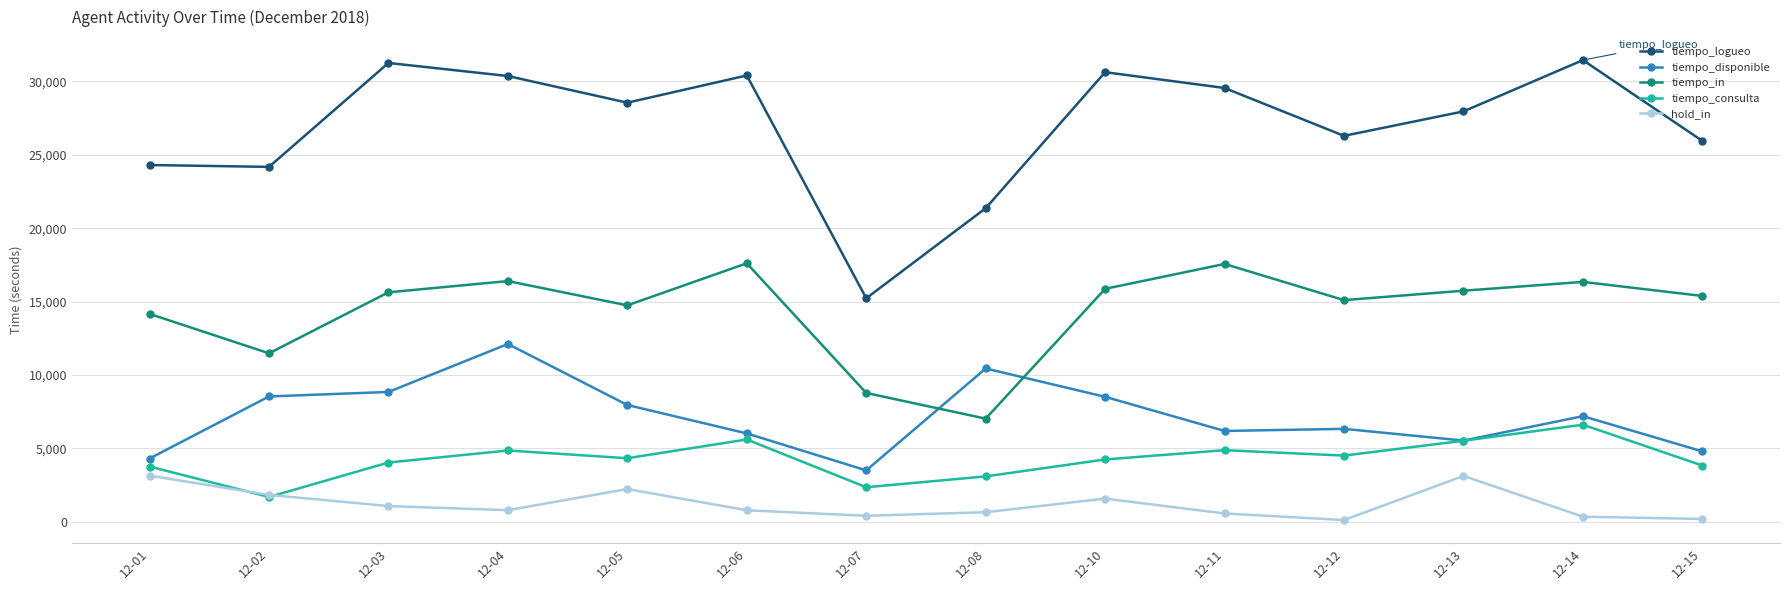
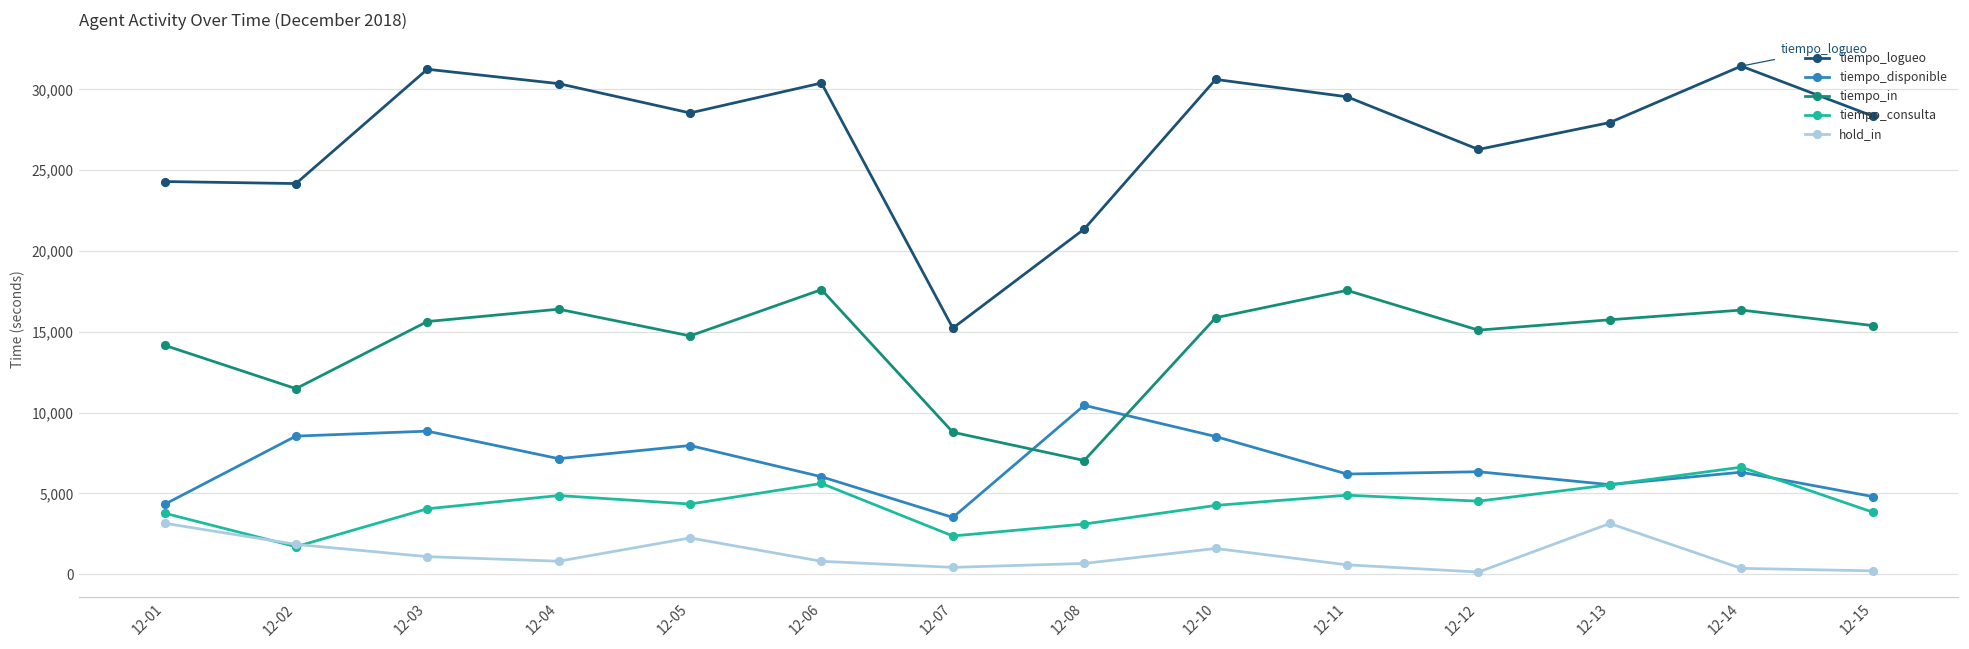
  {
    "tiempo_logueo": {
      "12-01": "24,300",
      "12-02": "24,200",
      "12-03": "31,200",
      "12-04": "30,400",
      "12-05": "28,500",
      "12-06": "30,400",
      "12-07": "15,200",
      "12-08": "21,400",
      "12-10": "30,600",
      "12-11": "29,500",
      "12-12": "26,300",
      "12-13": "27,900",
      "12-14": "31,400",
-     "12-15": "25,900"
+     "12-15": "28,400"
    },
    "tiempo_disponible": {
      "12-01": "4,300",
      "12-02": "8,500",
      "12-03": "8,800",
-     "12-04": "12,100",
+     "12-04": "7,100",
      "12-05": "8,000",
      "12-06": "6,000",
      "12-07": "3,500",
      "12-08": "10,400",
      "12-10": "8,500",
      "12-11": "6,200",
      "12-12": "6,300",
-     "12-14": "7,200",
+     "12-14": "6,300",
      "12-15": "4,800"
    },
    "hold_in": {
      "12-01": "3,100",
      "12-03": "1,100",
      "12-04": "800",
      "12-05": "2,200",
      "12-06": "800",
      "12-07": "400",
      "12-08": "700",
      "12-10": "1,600",
      "12-11": "600",
      "12-12": "100",
      "12-13": "3,100",
      "12-14": "400",
      "12-15": "200"
    }
  }
